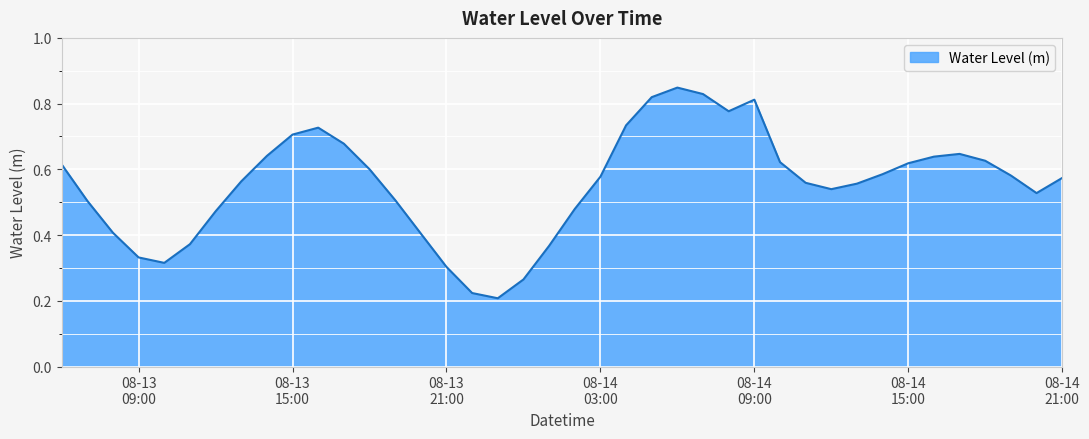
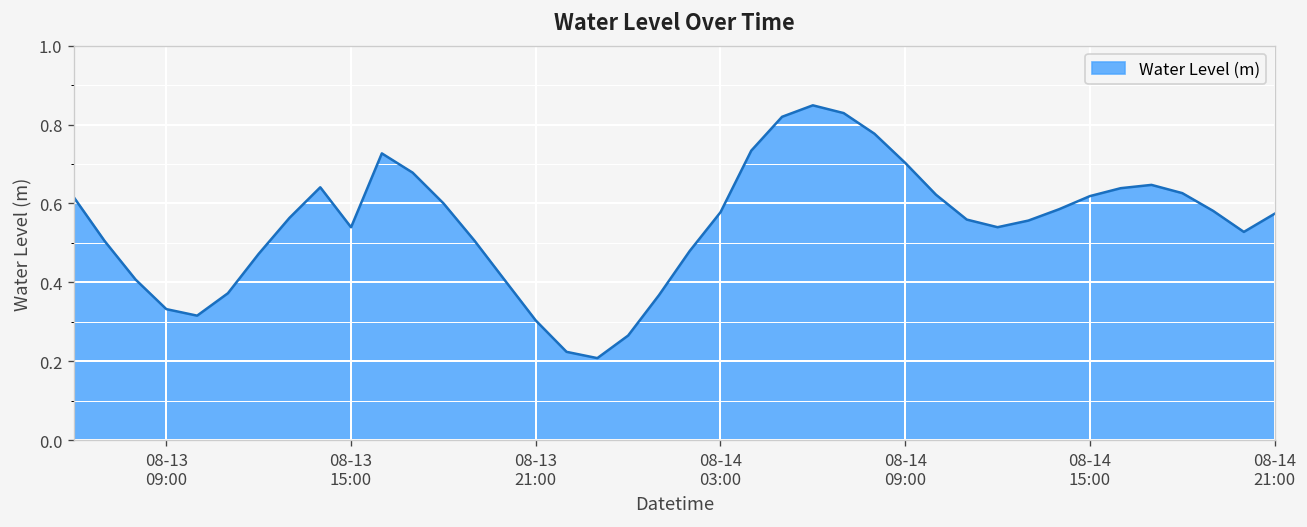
  {
    "08-13 09:00": 0.33,
-   "08-13 15:00": 0.71,
+   "08-13 15:00": 0.54,
    "08-13 21:00": 0.30,
    "08-14 03:00": 0.58,
-   "08-14 09:00": 0.81,
+   "08-14 09:00": 0.70,
    "08-14 15:00": 0.62,
    "08-14 21:00": 0.57
  }
